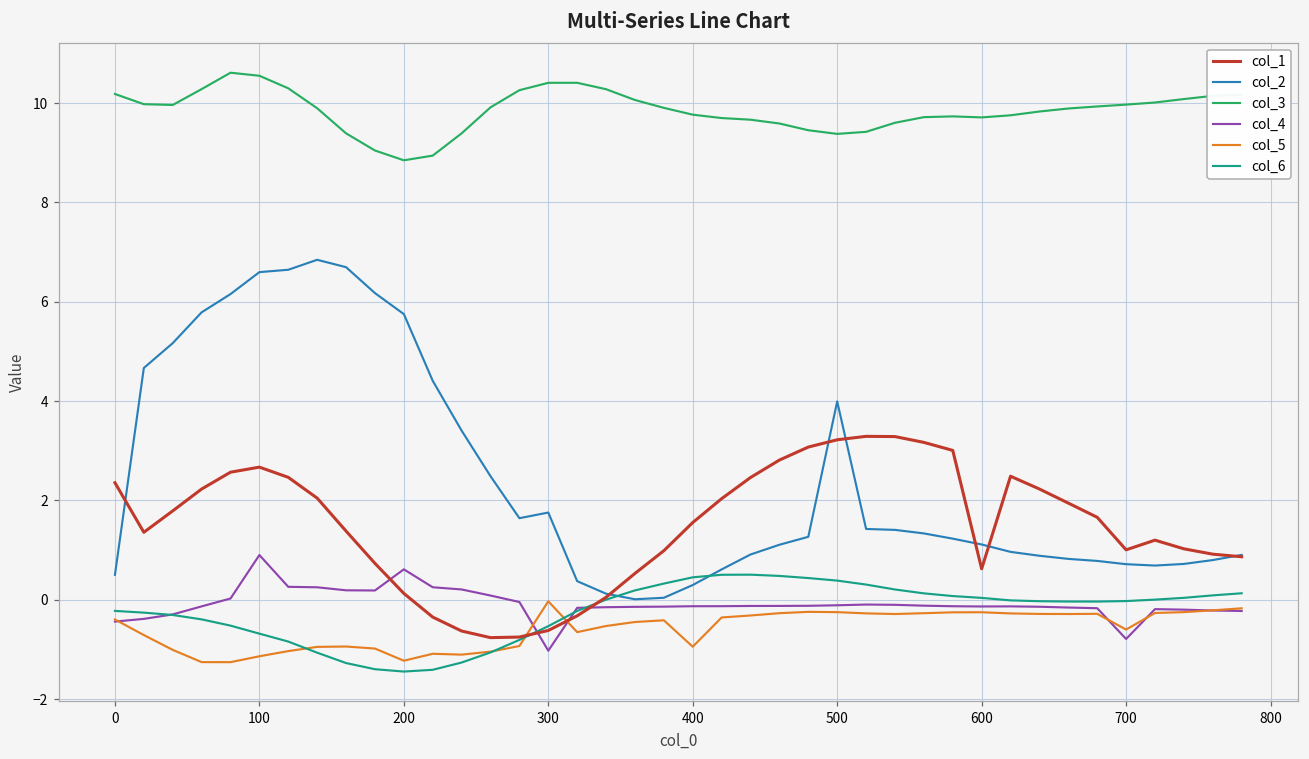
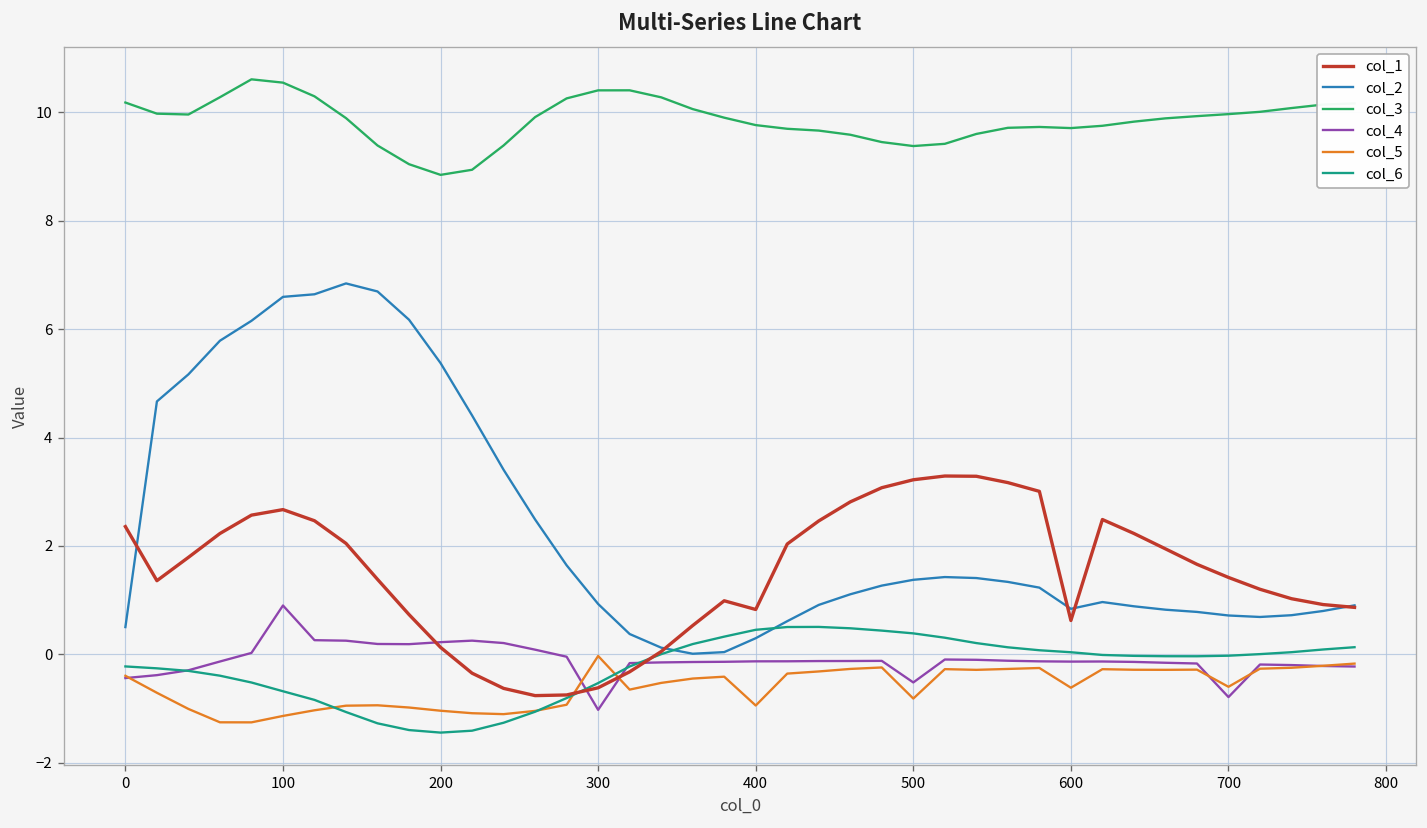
  {
    "col_1": {
      "0": 2.4,
      "100": 2.7,
      "200": 0.1,
      "300": -0.6,
-     "400": 1.6,
+     "400": 0.8,
      "500": 3.2,
      "600": 0.6,
-     "700": 1.0
+     "700": 1.4
    },
    "col_2": {
      "0": 0.5,
      "100": 6.6,
-     "200": 5.8,
-     "300": 1.8,
+     "200": 5.4,
+     "300": 0.9,
      "400": 0.3,
-     "500": 4.0,
-     "600": 1.1,
+     "500": 1.4,
+     "600": 0.8,
      "700": 0.7
    },
    "col_4": {
      "100": 0.9,
-     "200": 0.6,
+     "200": 0.2,
      "300": -1.0,
      "400": -0.1,
-     "500": -0.1,
+     "500": -0.5,
      "600": -0.1,
      "700": -0.8
    },
    "col_5": {
      "100": -1.1,
-     "200": -1.2,
+     "200": -1.0,
      "300": 0.0,
      "400": -0.9,
-     "500": -0.2,
-     "600": -0.2,
+     "500": -0.8,
+     "600": -0.6,
      "700": -0.6
    }
  }
